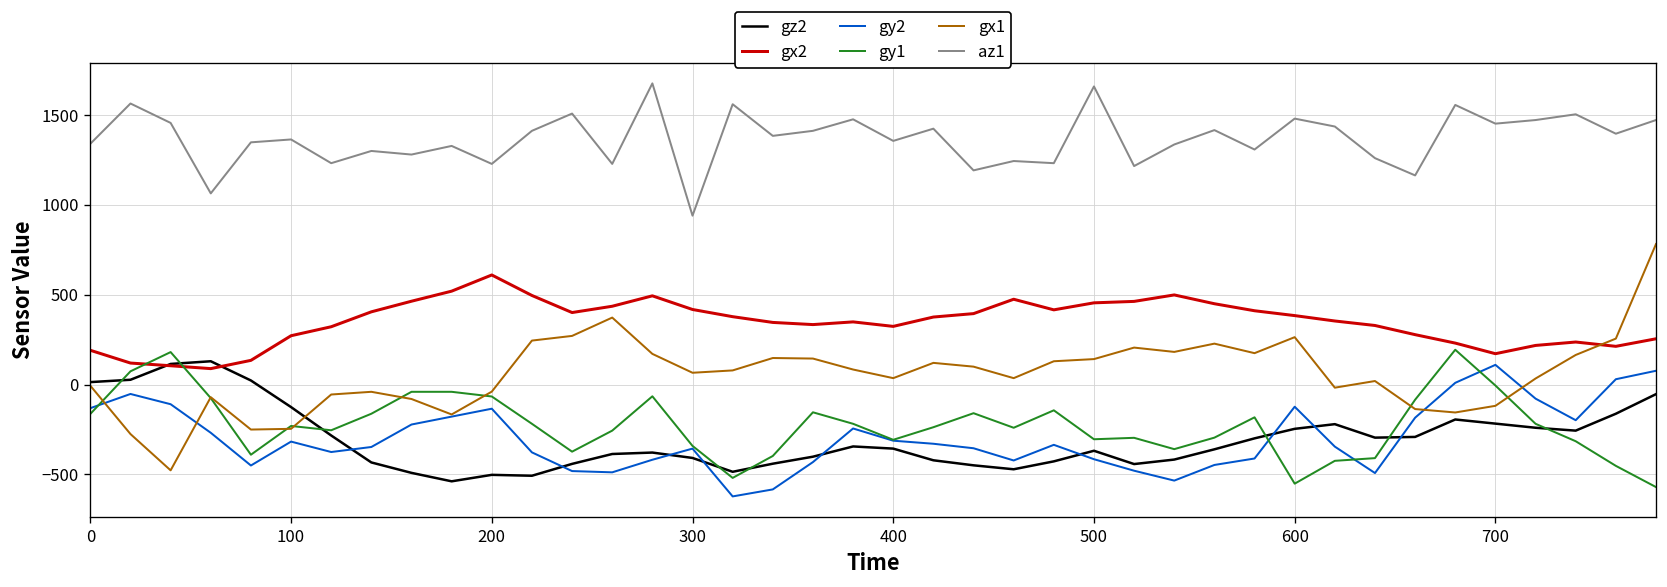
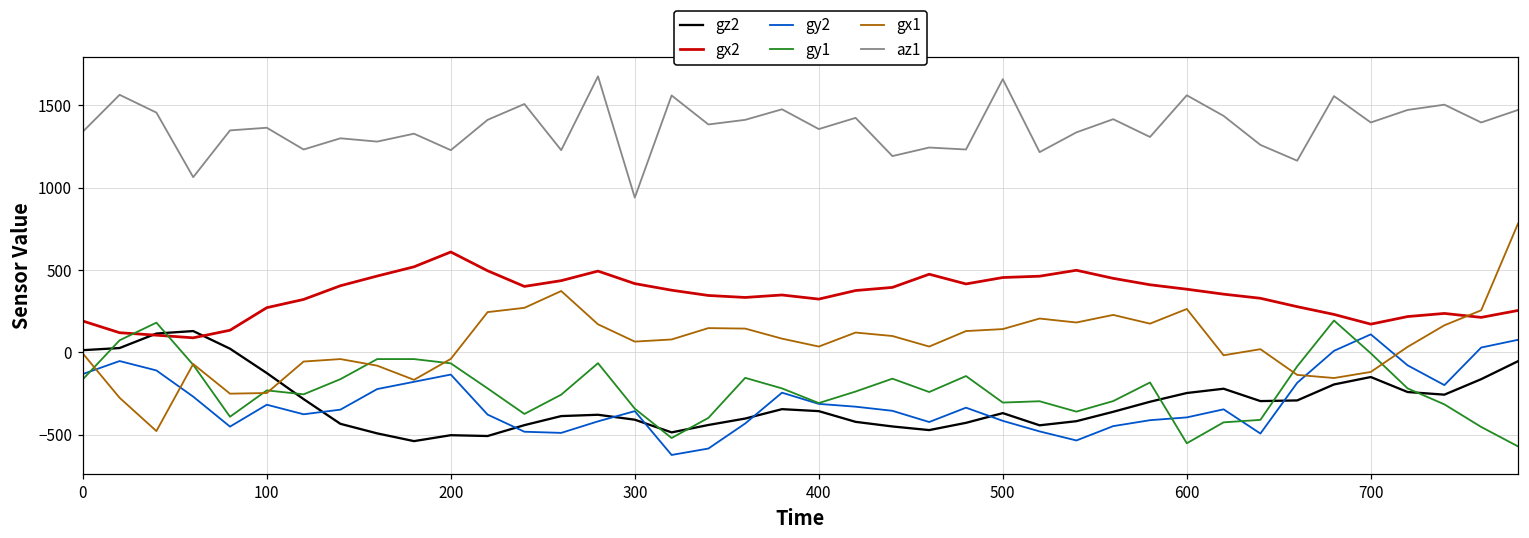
  {
    "gz2": {
      "0": 10,
      "100": -130,
      "200": -500,
      "300": -410,
      "400": -360,
      "500": -370,
      "600": -250,
-     "700": -220
+     "700": -150
    },
    "gx2": {
      "0": 190,
      "100": 270,
      "200": 610,
      "300": 420,
      "400": 320,
      "500": 460,
      "600": 380,
      "700": 170
    },
    "gy2": {
      "0": -130,
      "100": -320,
      "200": -130,
      "500": -420,
-     "600": -120,
+     "600": -390,
      "700": 110
    },
    "gy1": {
      "0": -160,
      "200": -70,
      "500": -300,
      "600": -550,
      "700": -10
    },
    "gx1": {
      "0": -10,
      "200": -40,
      "300": 70,
      "400": 40,
      "500": 140,
      "600": 260,
      "700": -120
    },
    "az1": {
      "0": 1340,
      "100": 1360,
      "200": 1230,
      "300": 940,
      "400": 1360,
      "500": 1660,
-     "600": 1480,
-     "700": 1450
+     "600": 1560,
+     "700": 1400
    }
  }
